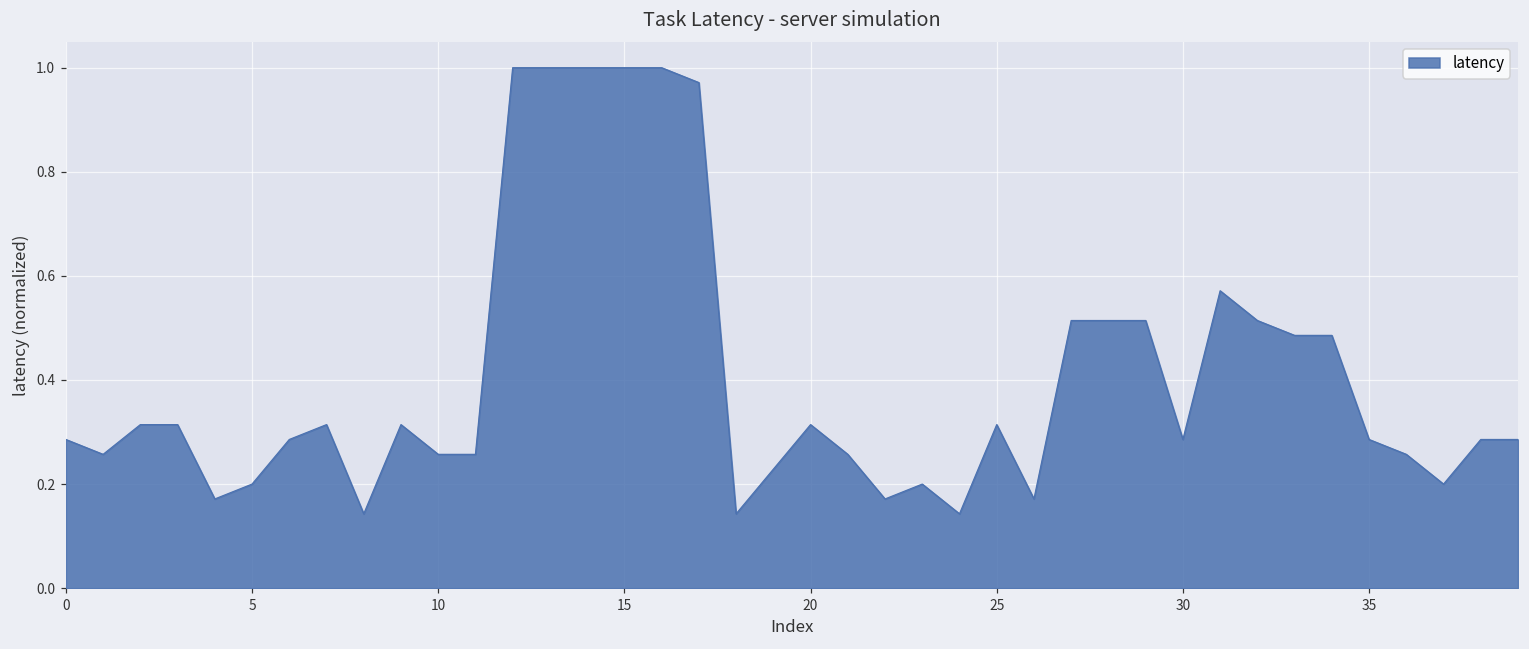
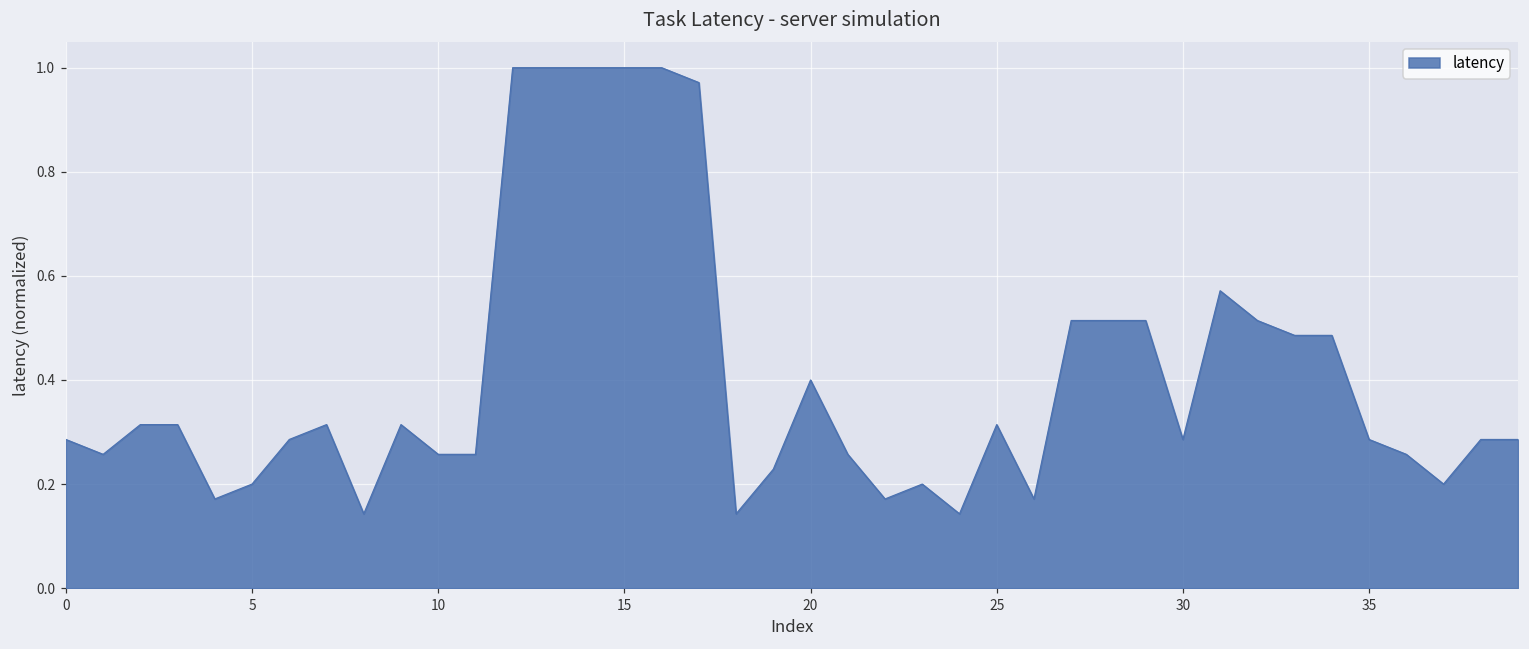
  {
    "0": 0.29,
    "5": 0.20,
    "10": 0.26,
    "15": 1.00,
-   "20": 0.31,
+   "20": 0.40,
    "25": 0.31,
    "30": 0.29,
    "35": 0.29
  }
